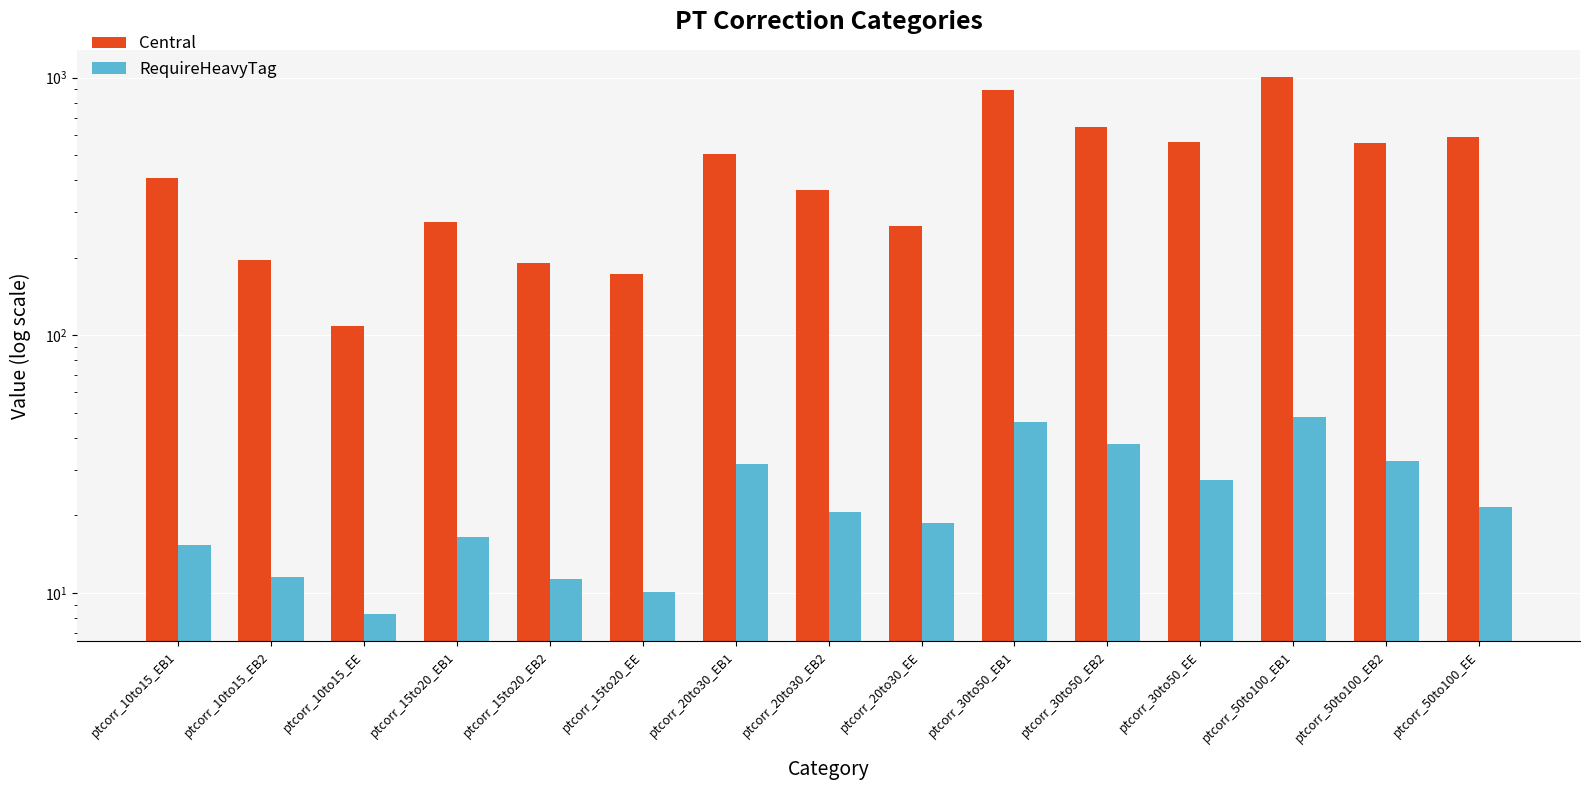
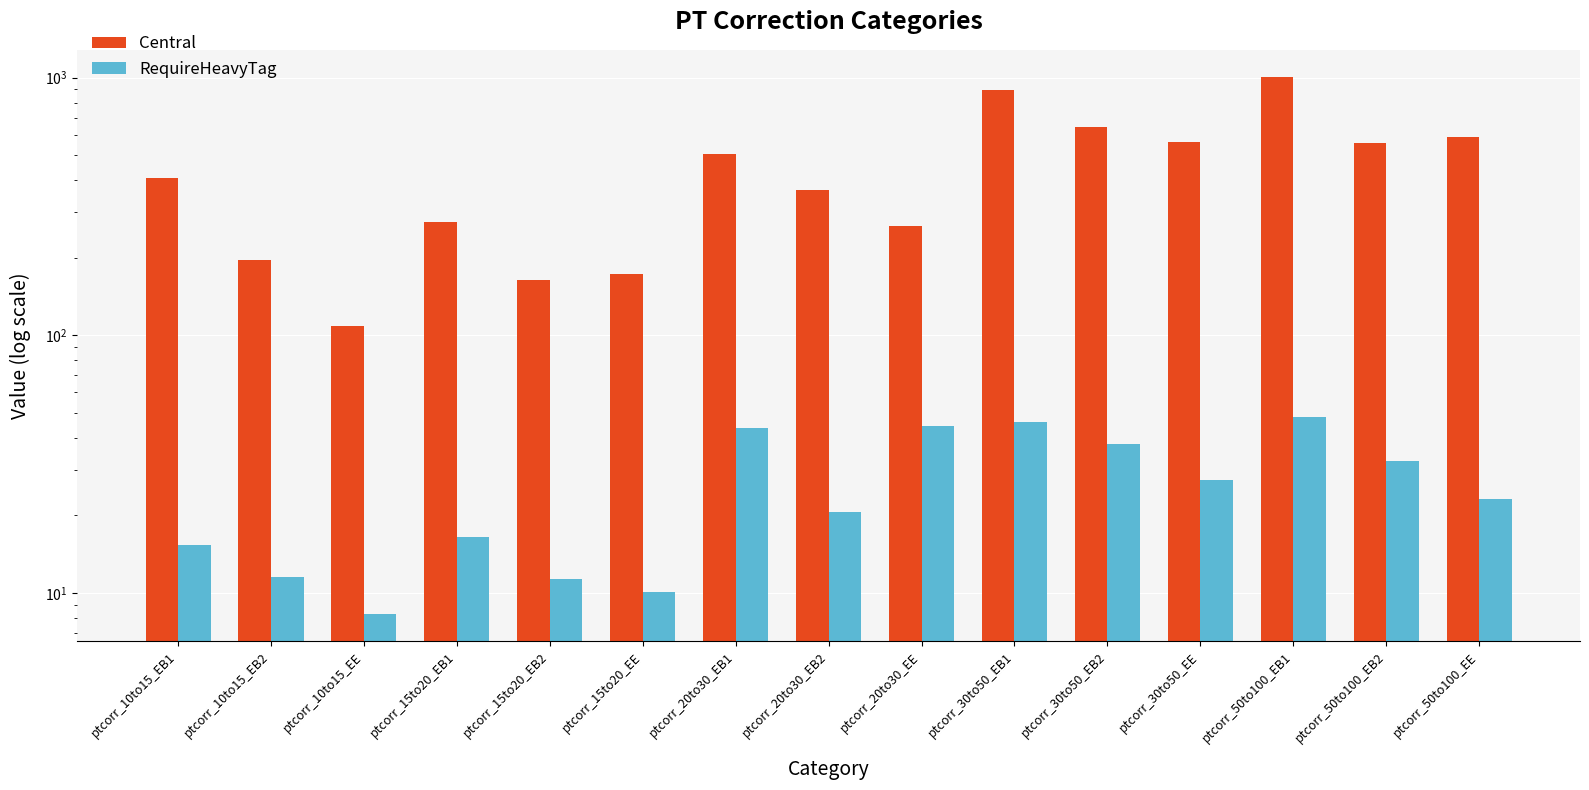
  {
    "Central": {
      "ptcorr_10to15_EB1": 410,
      "ptcorr_10to15_EB2": 200,
      "ptcorr_10to15_EE": 108,
      "ptcorr_15to20_EB1": 270,
-     "ptcorr_15to20_EB2": 190,
+     "ptcorr_15to20_EB2": 160,
      "ptcorr_15to20_EE": 170,
      "ptcorr_20to30_EB1": 500,
      "ptcorr_20to30_EB2": 370,
      "ptcorr_20to30_EE": 270,
      "ptcorr_30to50_EB1": 900,
      "ptcorr_30to50_EB2": 650,
      "ptcorr_30to50_EE": 560,
      "ptcorr_50to100_EB1": 1010,
      "ptcorr_50to100_EB2": 560,
      "ptcorr_50to100_EE": 590
    },
    "RequireHeavyTag": {
      "ptcorr_10to15_EB1": 15,
      "ptcorr_10to15_EB2": 12,
      "ptcorr_10to15_EE": 8.2,
      "ptcorr_15to20_EB1": 17,
      "ptcorr_15to20_EB2": 11,
      "ptcorr_15to20_EE": 10,
-     "ptcorr_20to30_EB1": 32,
+     "ptcorr_20to30_EB1": 44,
      "ptcorr_20to30_EB2": 21,
-     "ptcorr_20to30_EE": 19,
+     "ptcorr_20to30_EE": 44,
      "ptcorr_30to50_EB1": 46,
      "ptcorr_30to50_EB2": 38,
      "ptcorr_30to50_EE": 27,
      "ptcorr_50to100_EB1": 48,
      "ptcorr_50to100_EB2": 32,
-     "ptcorr_50to100_EE": 21
+     "ptcorr_50to100_EE": 23
    }
  }
